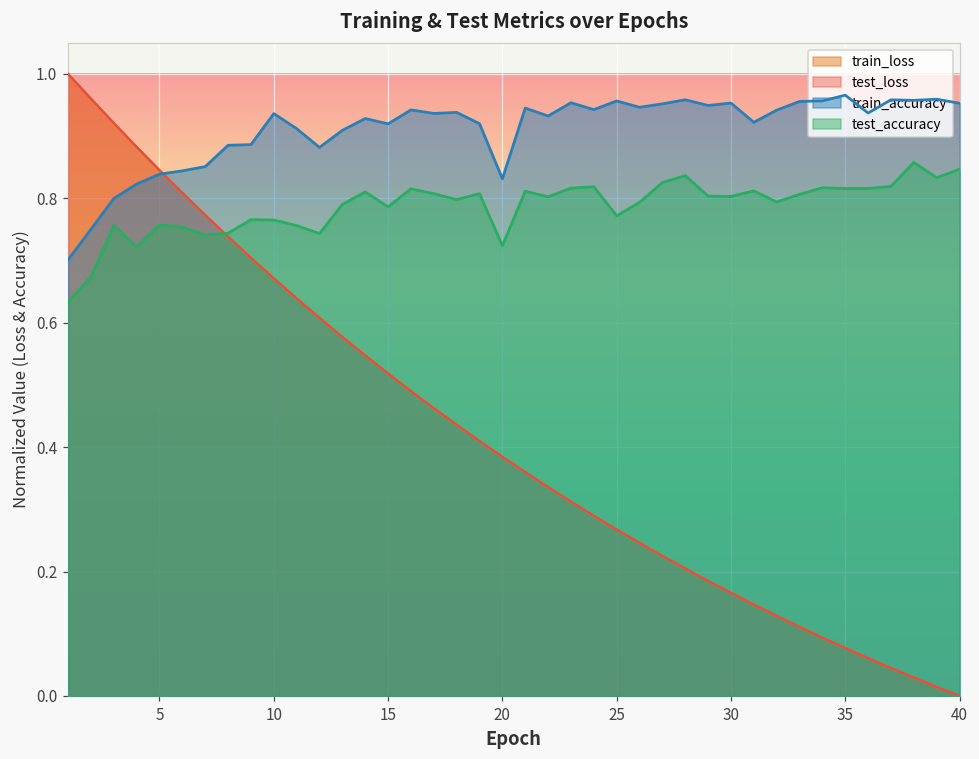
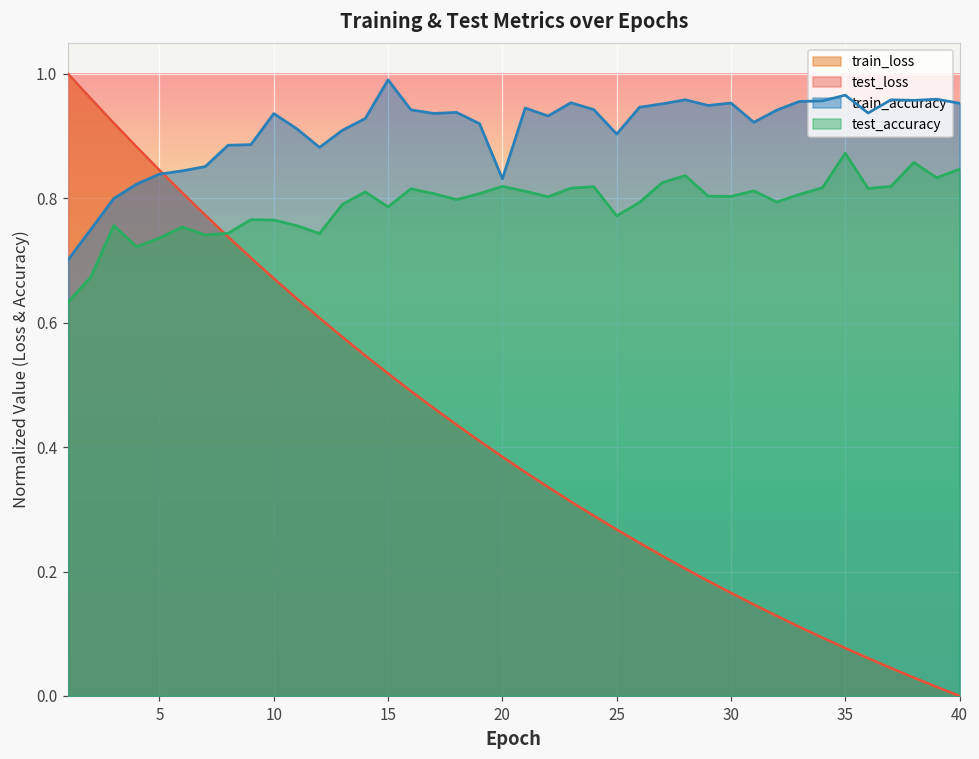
  {
    "train_accuracy": {
      "5": 0.84,
      "10": 0.94,
-     "15": 0.92,
+     "15": 0.99,
      "20": 0.83,
-     "25": 0.96,
+     "25": 0.90,
      "30": 0.95,
      "40": 0.95
    },
    "test_accuracy": {
-     "5": 0.76,
+     "5": 0.74,
      "10": 0.77,
      "15": 0.79,
-     "20": 0.72,
+     "20": 0.82,
      "25": 0.77,
      "30": 0.80,
-     "35": 0.82,
+     "35": 0.87,
      "40": 0.85
    }
  }
